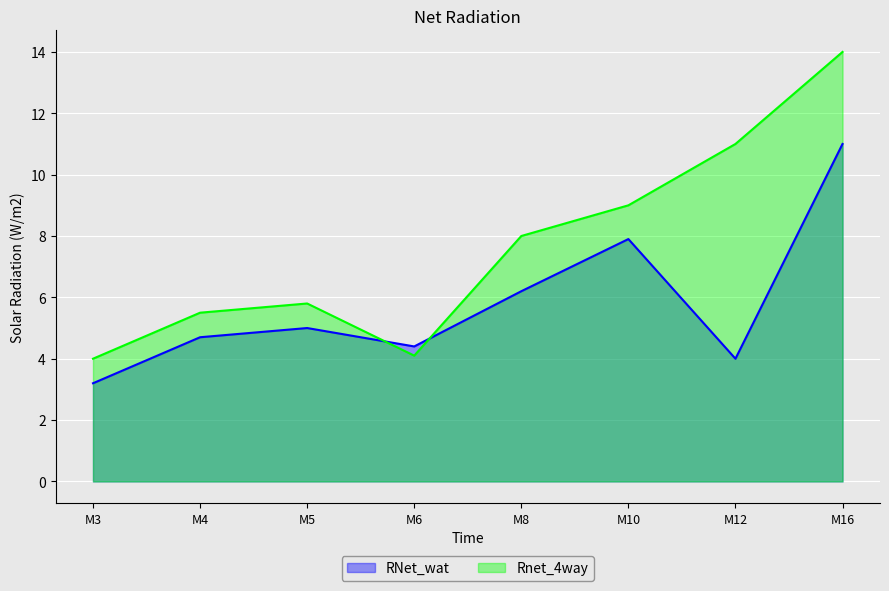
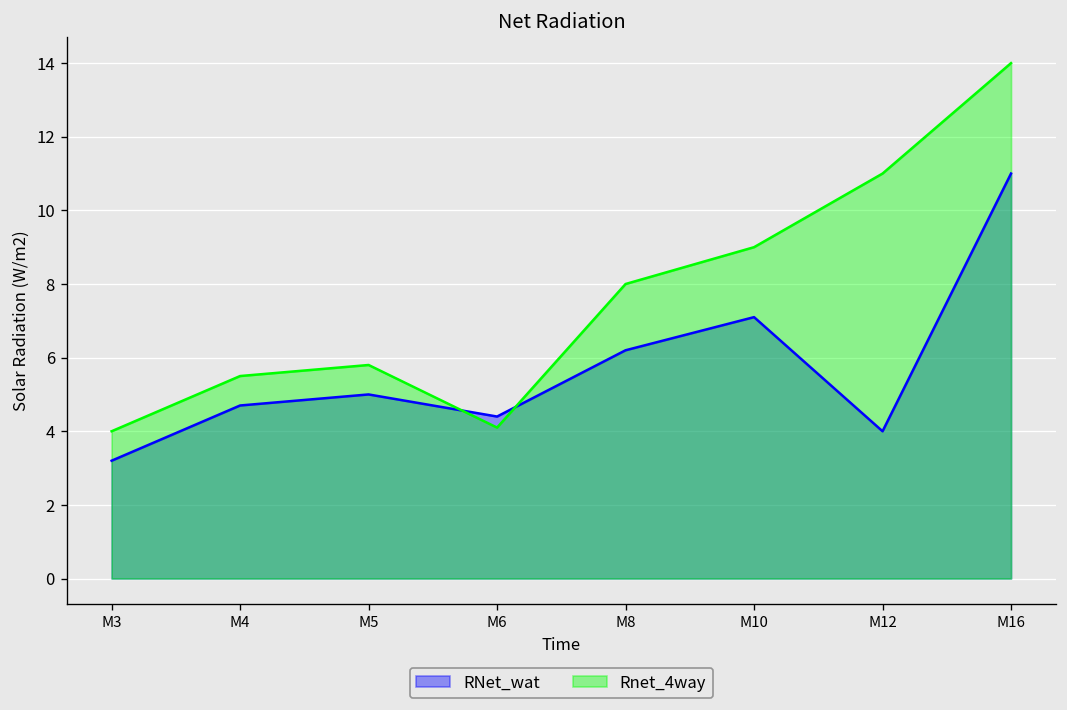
  {
    "RNet_wat": {
      "M3": 3.2,
      "M4": 4.7,
      "M5": 5.0,
      "M6": 4.4,
      "M8": 6.2,
-     "M10": 7.9,
+     "M10": 7.1,
      "M12": 4.0,
      "M16": 11.0
    },
    "Rnet_4way": {
      "M3": 4.0,
      "M4": 5.5,
      "M5": 5.8,
      "M6": 4.1,
      "M8": 8.0,
      "M10": 9.0,
      "M12": 11.0,
      "M16": 14.0
    }
  }
